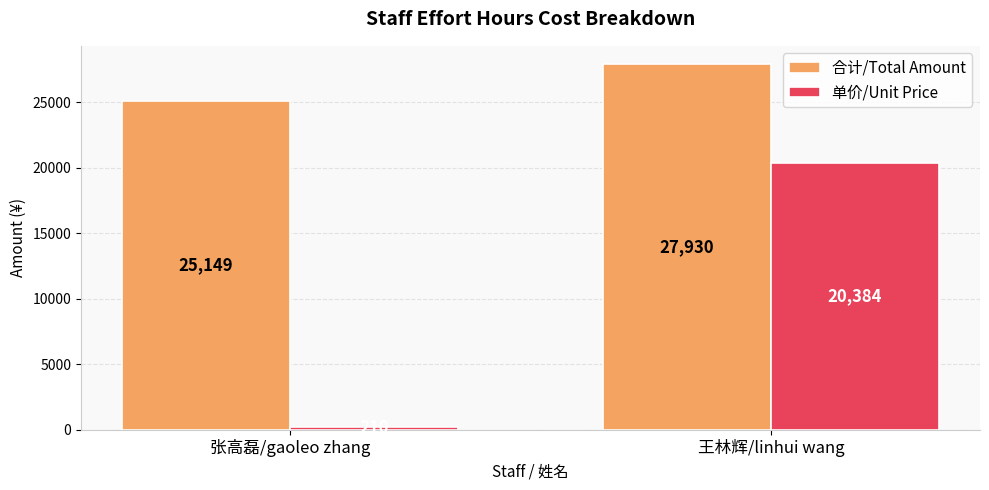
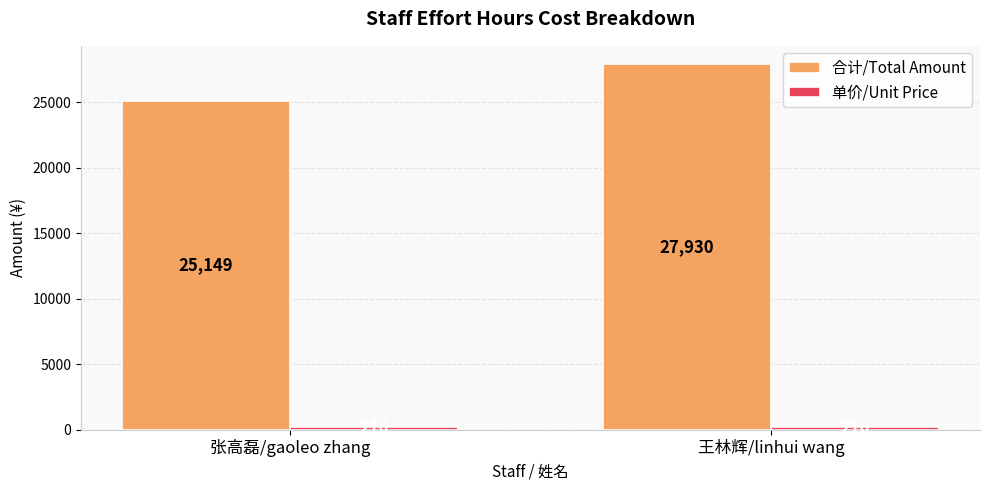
  {
    "合计/Total Amount": {
      "张高磊/gaoleo zhang": "25,149",
      "王林辉/linhui wang": "27,930"
    },
    "单价/Unit Price": {
      "张高磊/gaoleo zhang": "200",
-     "王林辉/linhui wang": "20400"
+     "王林辉/linhui wang": "200"
    }
  }
